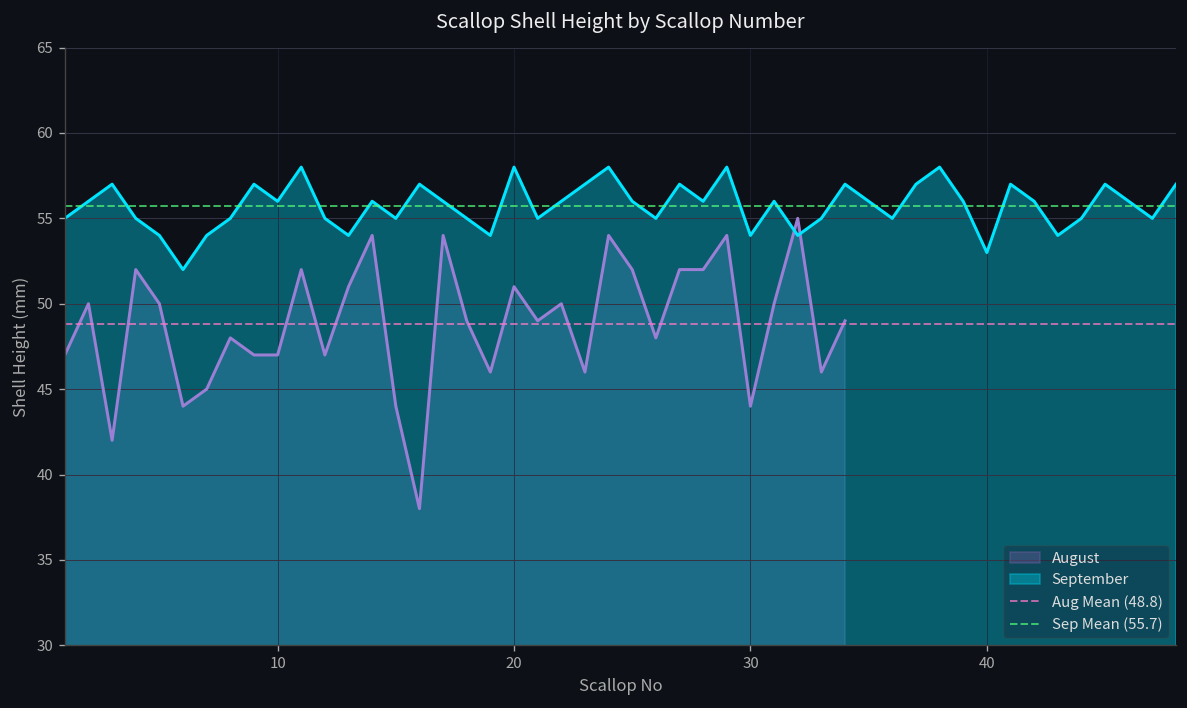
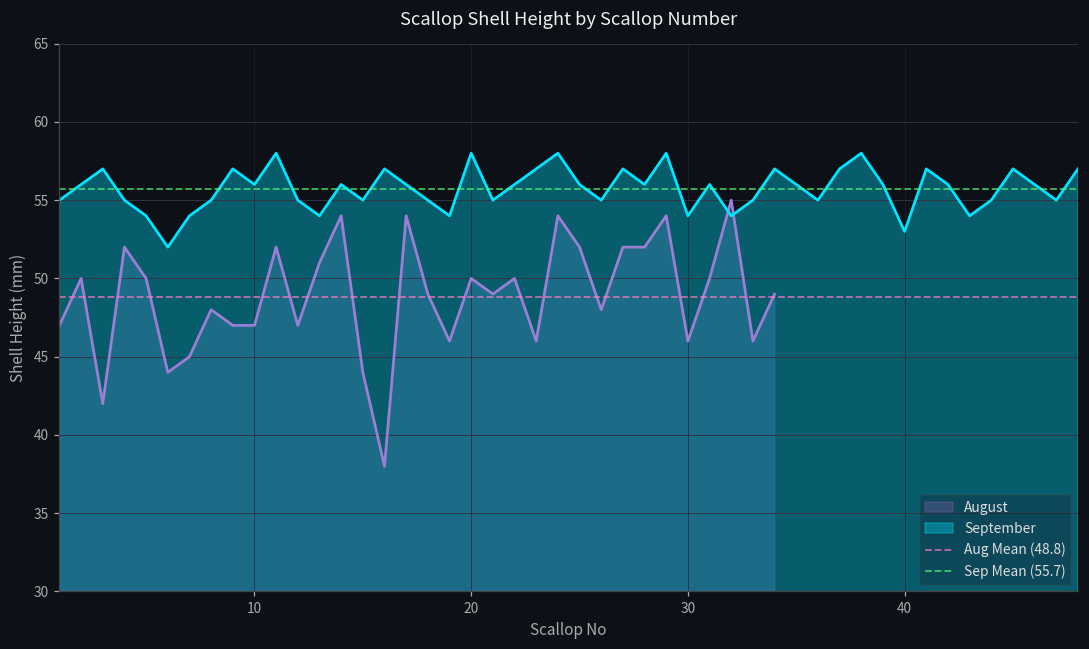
  {
    "August": {
      "10": 47,
-     "20": 51,
-     "30": 44
+     "20": 50,
+     "30": 46
    },
    "September": {
      "10": 56,
      "20": 58,
      "30": 54,
      "40": 53
    }
  }
